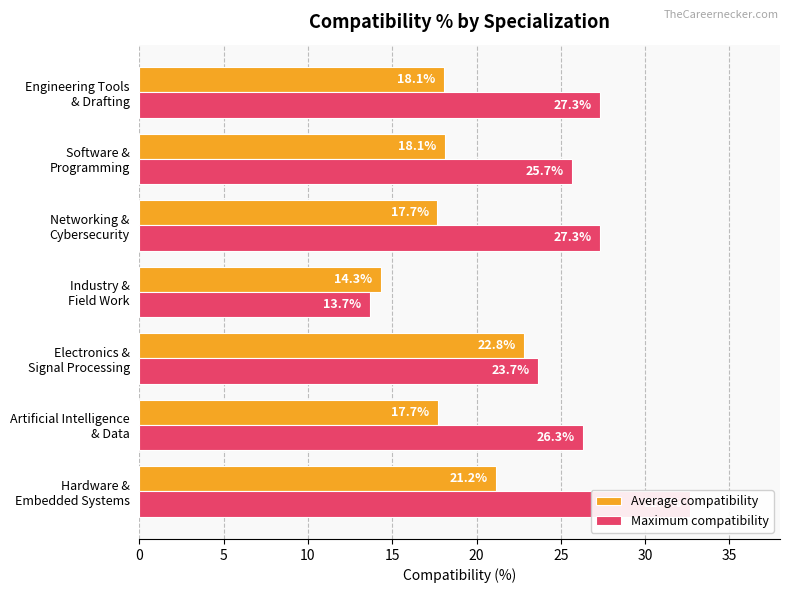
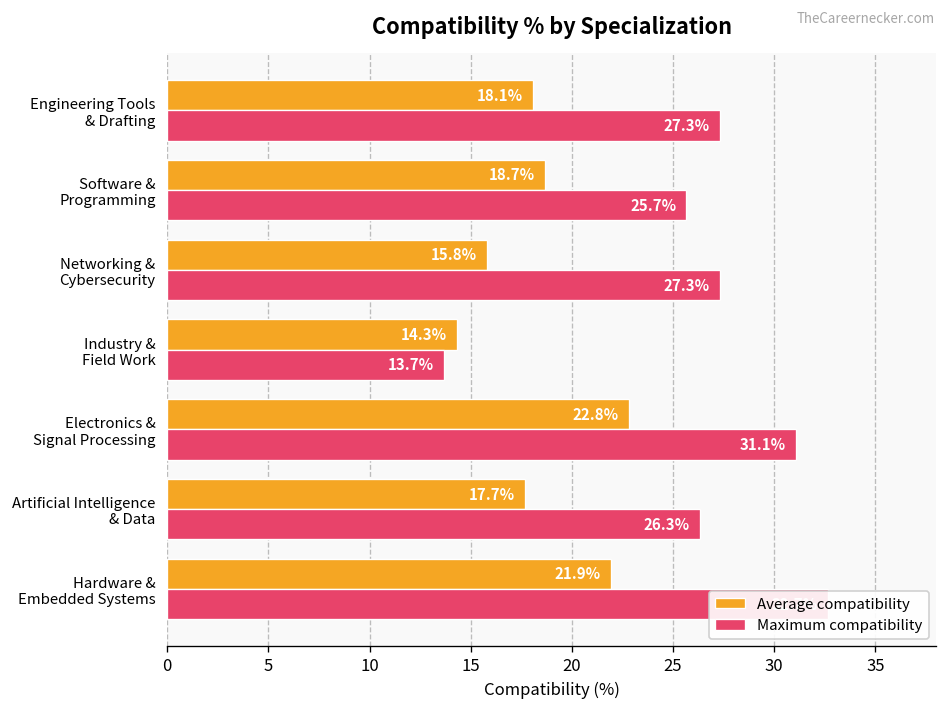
  {
    "Average compatibility": {
      "Engineering Tools & Drafting": "18.1%",
-     "Software & Programming": "18.1%",
-     "Networking & Cybersecurity": "17.7%",
+     "Software & Programming": "18.7%",
+     "Networking & Cybersecurity": "15.8%",
      "Industry & Field Work": "14.3%",
      "Electronics & Signal Processing": "22.8%",
      "Artificial Intelligence & Data": "17.7%",
-     "Hardware & Embedded Systems": "21.2%"
+     "Hardware & Embedded Systems": "21.9%"
    },
    "Maximum compatibility": {
      "Engineering Tools & Drafting": "27.3%",
      "Software & Programming": "25.7%",
      "Networking & Cybersecurity": "27.3%",
      "Industry & Field Work": "13.7%",
-     "Electronics & Signal Processing": "23.7%",
+     "Electronics & Signal Processing": "31.1%",
      "Artificial Intelligence & Data": "26.3%"
    }
  }
